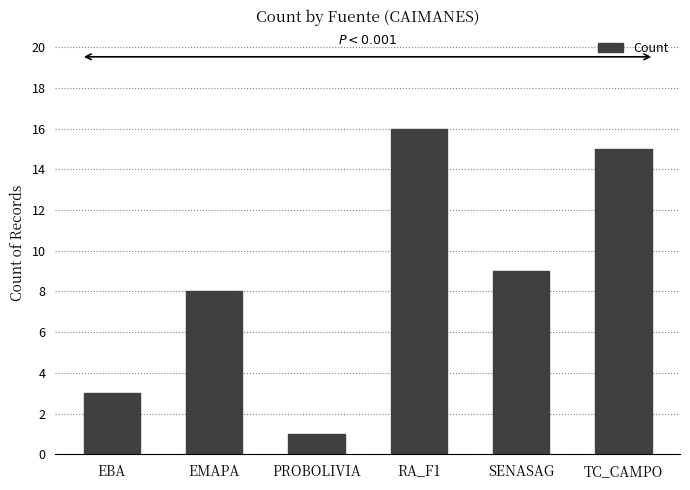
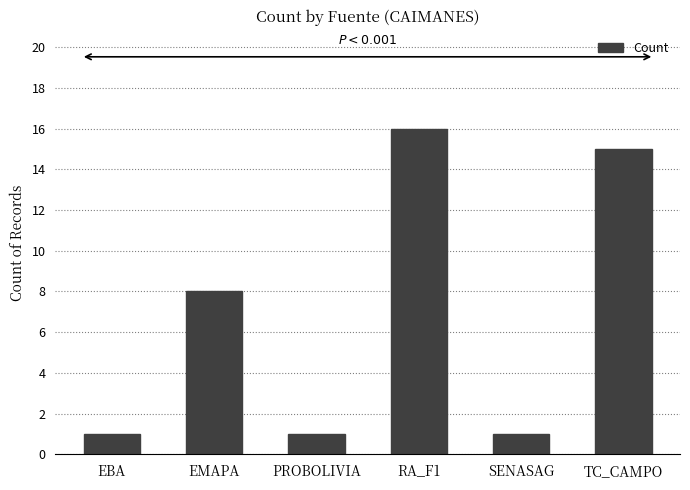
  {
-   "EBA": 3,
+   "EBA": 1,
    "EMAPA": 8,
    "PROBOLIVIA": 1,
    "RA_F1": 16,
-   "SENASAG": 9,
+   "SENASAG": 1,
    "TC_CAMPO": 15
  }
